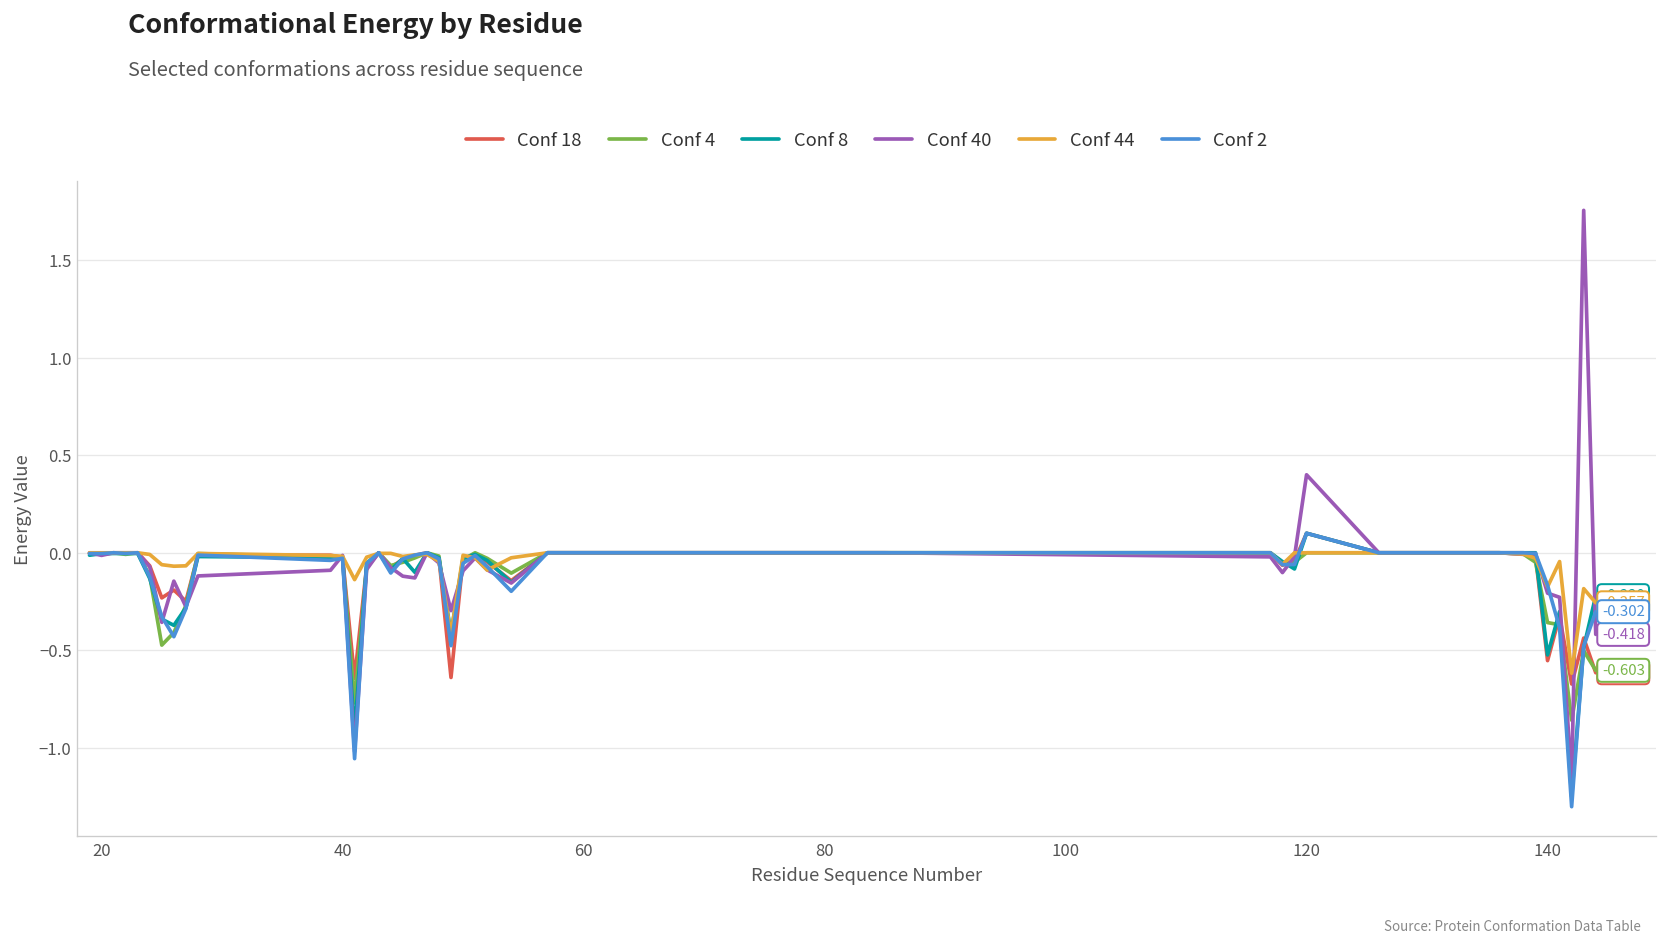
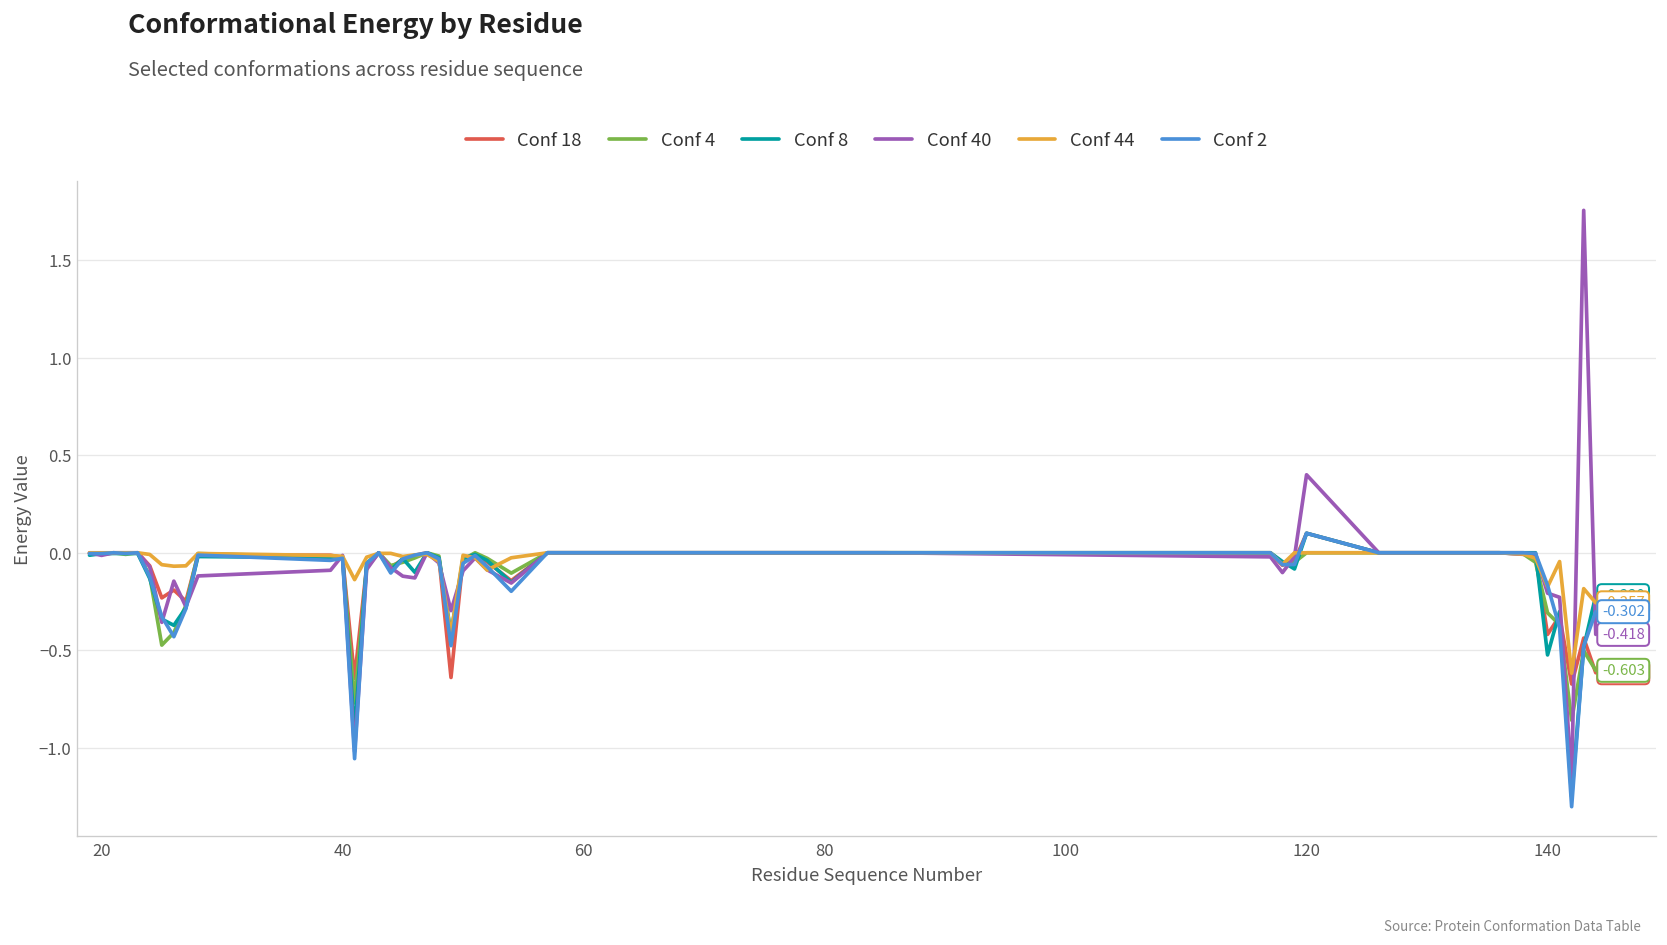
  {
    "Conf 18": {
-     "140": -0.55
+     "140": -0.42
    },
    "Conf 4": {
-     "140": -0.36
+     "140": -0.31
    },
    "Conf 8": {
      "140": -0.52
    },
    "Conf 40": {
      "120": 0.40,
      "140": -0.21
    }
  }
